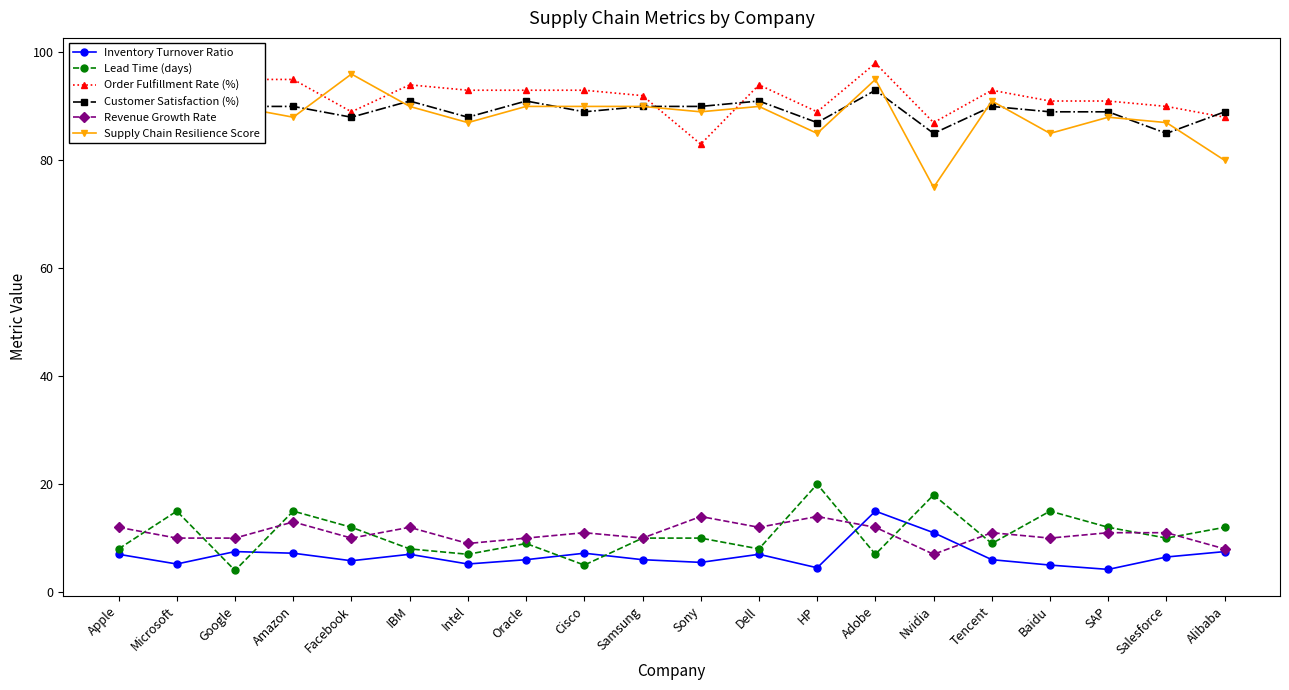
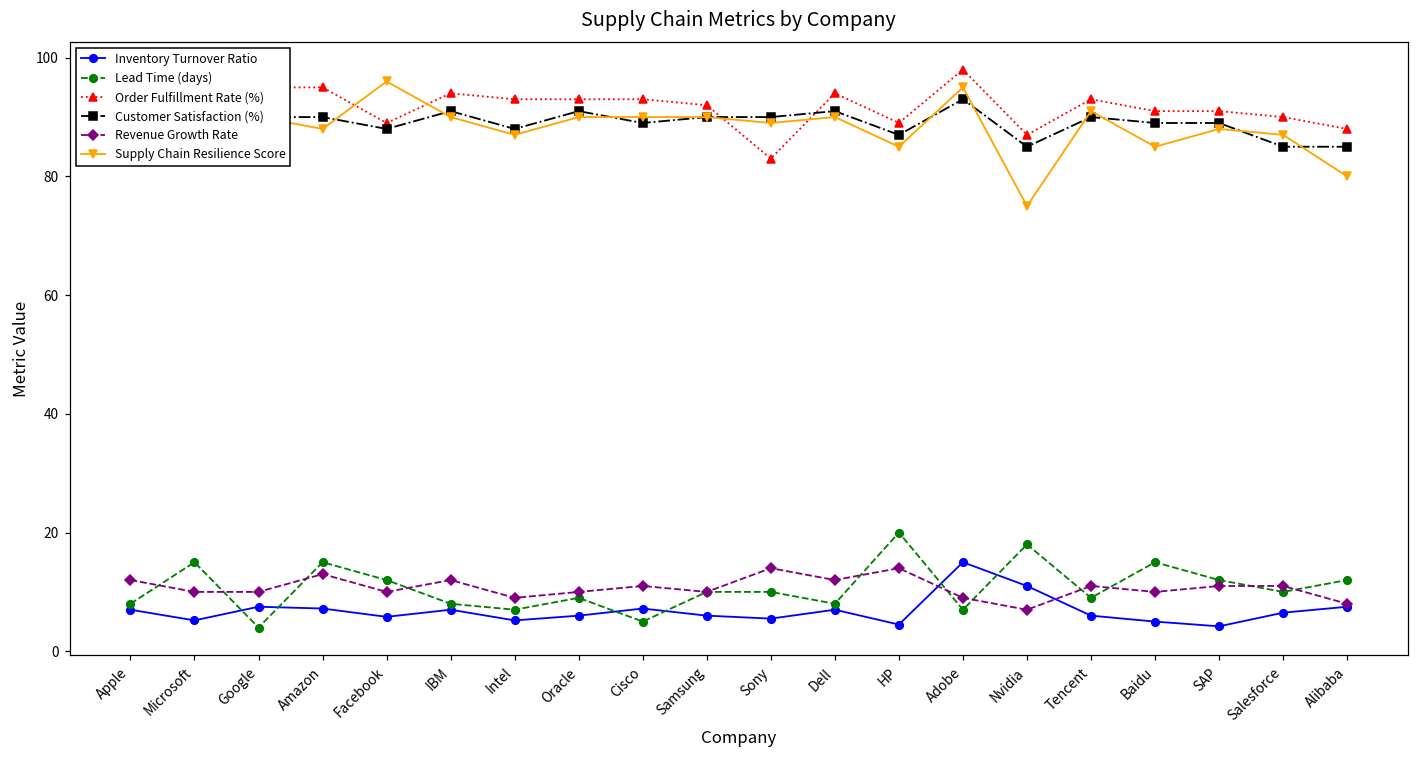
  {
    "Inventory Turnover Ratio": {
      "Apple": 7,
      "Microsoft": 5,
      "Google": 8,
      "Amazon": 7,
      "Facebook": 6,
      "IBM": 7,
      "Intel": 5,
      "Oracle": 6,
      "Cisco": 7,
      "Samsung": 6,
      "Sony": 6,
      "Dell": 7,
      "HP": 5,
      "Adobe": 15,
      "Nvidia": 11,
      "Tencent": 6,
      "Baidu": 5,
      "SAP": 4,
      "Salesforce": 7,
      "Alibaba": 8
    },
    "Lead Time (days)": {
      "Apple": 8,
      "Microsoft": 15,
      "Google": 4,
      "Amazon": 15,
      "Facebook": 12,
      "IBM": 8,
      "Intel": 7,
      "Oracle": 9,
      "Cisco": 5,
      "Sony": 10,
      "Dell": 8,
      "HP": 20,
      "Adobe": 7,
      "Nvidia": 18,
      "Tencent": 9,
      "Baidu": 15,
      "SAP": 12,
      "Salesforce": 10,
      "Alibaba": 12
    },
    "Order Fulfillment Rate (%)": {
      "Amazon": 95,
      "Facebook": 89,
      "IBM": 94,
      "Intel": 93,
      "Oracle": 93,
      "Cisco": 93,
      "Samsung": 92,
      "Sony": 83,
      "Dell": 94,
      "HP": 89,
      "Adobe": 98,
      "Nvidia": 87,
      "Tencent": 93,
      "Baidu": 91,
      "SAP": 91,
      "Salesforce": 90,
      "Alibaba": 88
    },
    "Customer Satisfaction (%)": {
      "Amazon": 90,
      "Facebook": 88,
      "IBM": 91,
      "Intel": 88,
      "Oracle": 91,
      "Cisco": 89,
      "Sony": 90,
      "Dell": 91,
      "HP": 87,
      "Adobe": 93,
      "Nvidia": 85,
      "Tencent": 90,
      "Baidu": 89,
      "SAP": 89,
      "Salesforce": 85,
-     "Alibaba": 89
+     "Alibaba": 85
    },
    "Revenue Growth Rate": {
      "Apple": 12,
      "Microsoft": 10,
      "Google": 10,
      "Amazon": 13,
      "Facebook": 10,
      "IBM": 12,
      "Intel": 9,
      "Oracle": 10,
      "Cisco": 11,
      "Sony": 14,
      "Dell": 12,
      "HP": 14,
-     "Adobe": 12,
+     "Adobe": 9,
      "Nvidia": 7,
      "Tencent": 11,
      "Baidu": 10,
      "SAP": 11,
      "Salesforce": 11,
      "Alibaba": 8
    },
    "Supply Chain Resilience Score": {
      "Amazon": 88,
      "Facebook": 96,
      "IBM": 90,
      "Intel": 87,
      "Oracle": 90,
      "Cisco": 90,
      "Sony": 89,
      "Dell": 90,
      "HP": 85,
      "Adobe": 95,
      "Nvidia": 75,
      "Tencent": 91,
      "Baidu": 85,
      "SAP": 88,
      "Salesforce": 87,
      "Alibaba": 80
    }
  }
